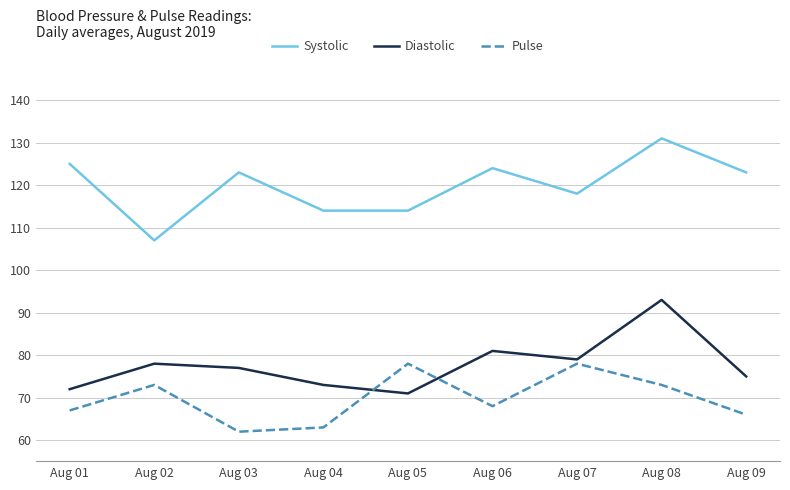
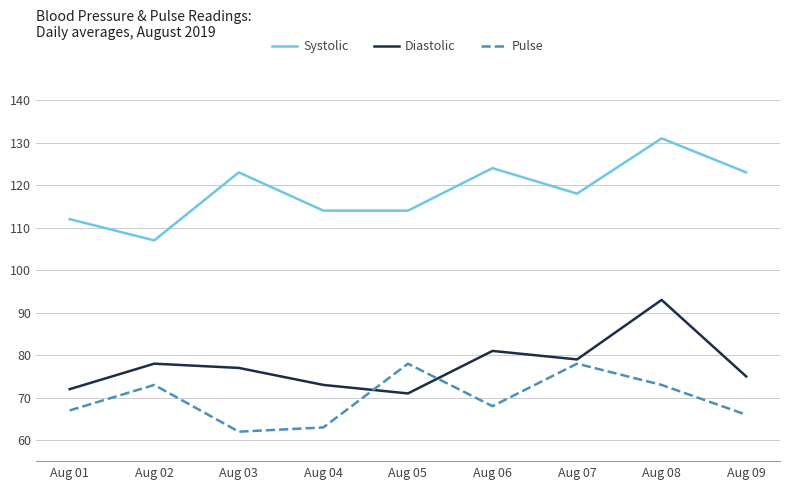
  {
    "Systolic": {
-     "Aug 01": 125,
+     "Aug 01": 112,
      "Aug 02": 107,
      "Aug 03": 123,
      "Aug 04": 114,
      "Aug 05": 114,
      "Aug 06": 124,
      "Aug 07": 118,
      "Aug 08": 131,
      "Aug 09": 123
    },
    "Diastolic": {
      "Aug 01": 72,
      "Aug 02": 78,
      "Aug 03": 77,
      "Aug 04": 73,
      "Aug 05": 71,
      "Aug 06": 81,
      "Aug 07": 79,
      "Aug 08": 93,
      "Aug 09": 75
    },
    "Pulse": {
      "Aug 01": 67,
      "Aug 02": 73,
      "Aug 03": 62,
      "Aug 04": 63,
      "Aug 05": 78,
      "Aug 06": 68,
      "Aug 07": 78,
      "Aug 08": 73,
      "Aug 09": 66
    }
  }
